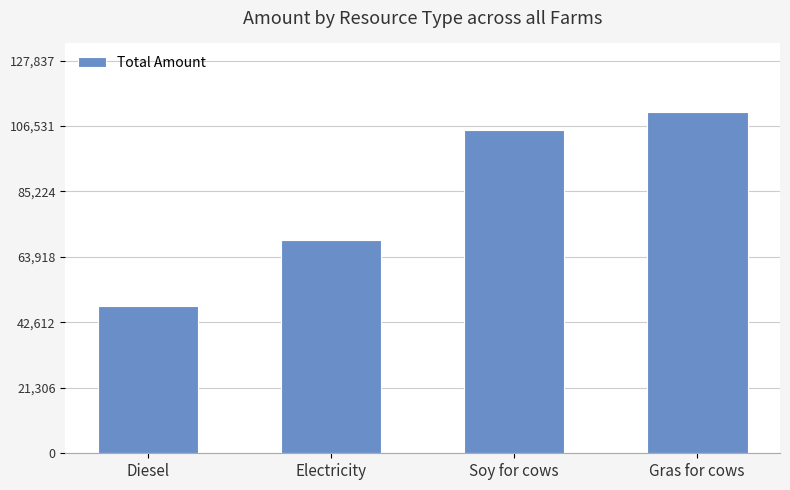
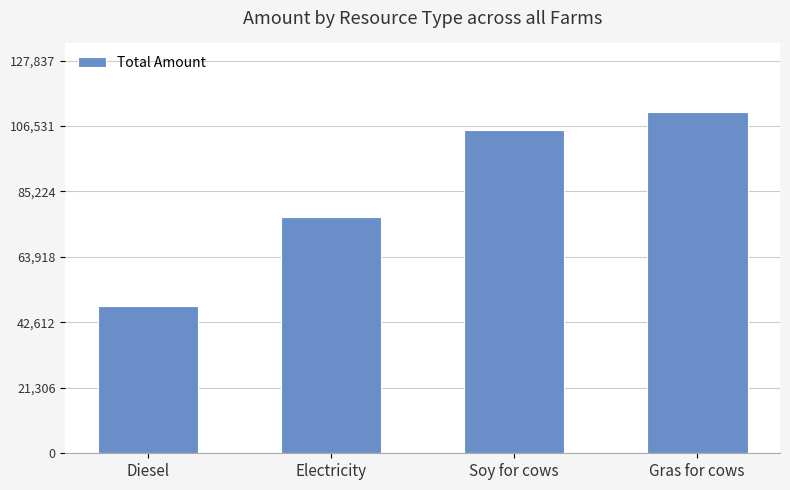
  {
    "Diesel": "48,000",
-   "Electricity": "69,000",
+   "Electricity": "77,000",
    "Soy for cows": "105,000",
    "Gras for cows": "111,000"
  }
